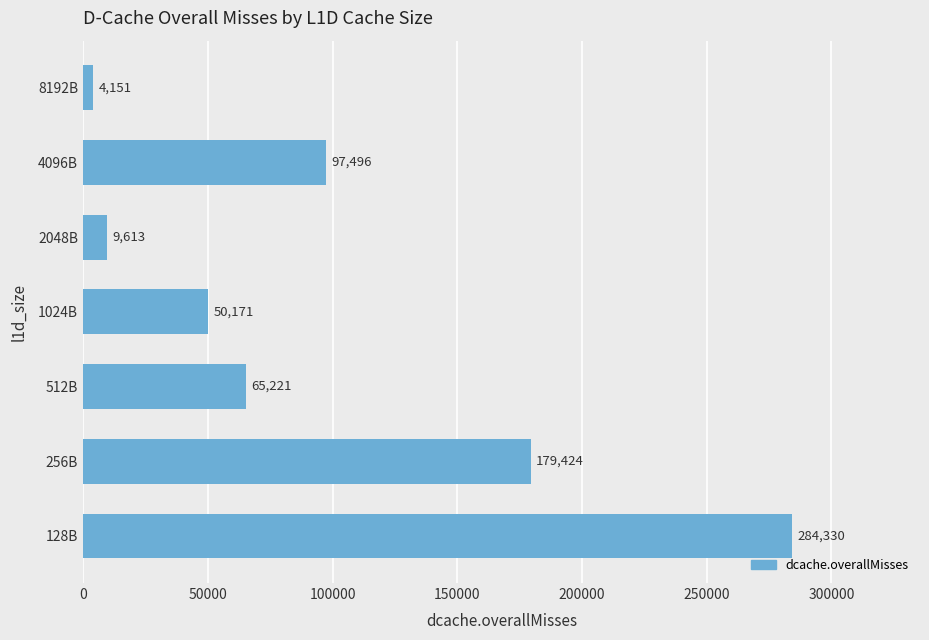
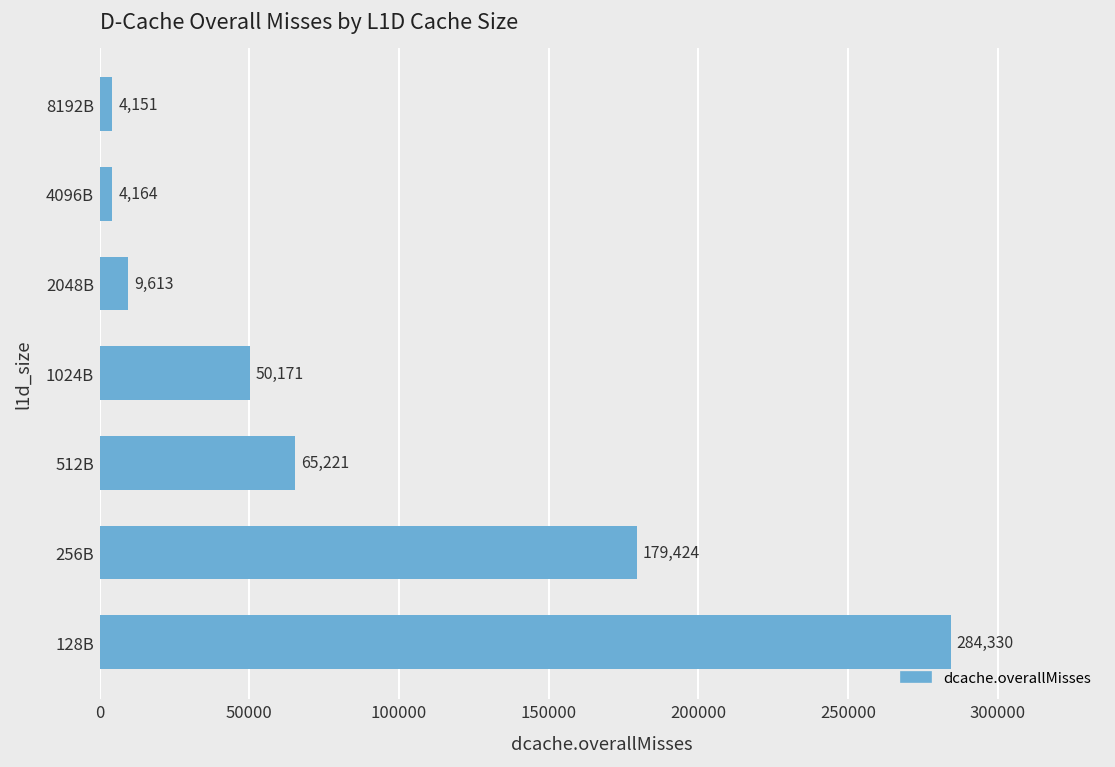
  {
    "8192B": "4,151",
-   "4096B": "97,496",
+   "4096B": "4,164",
    "2048B": "9,613",
    "1024B": "50,171",
    "512B": "65,221",
    "256B": "179,424",
    "128B": "284,330"
  }
